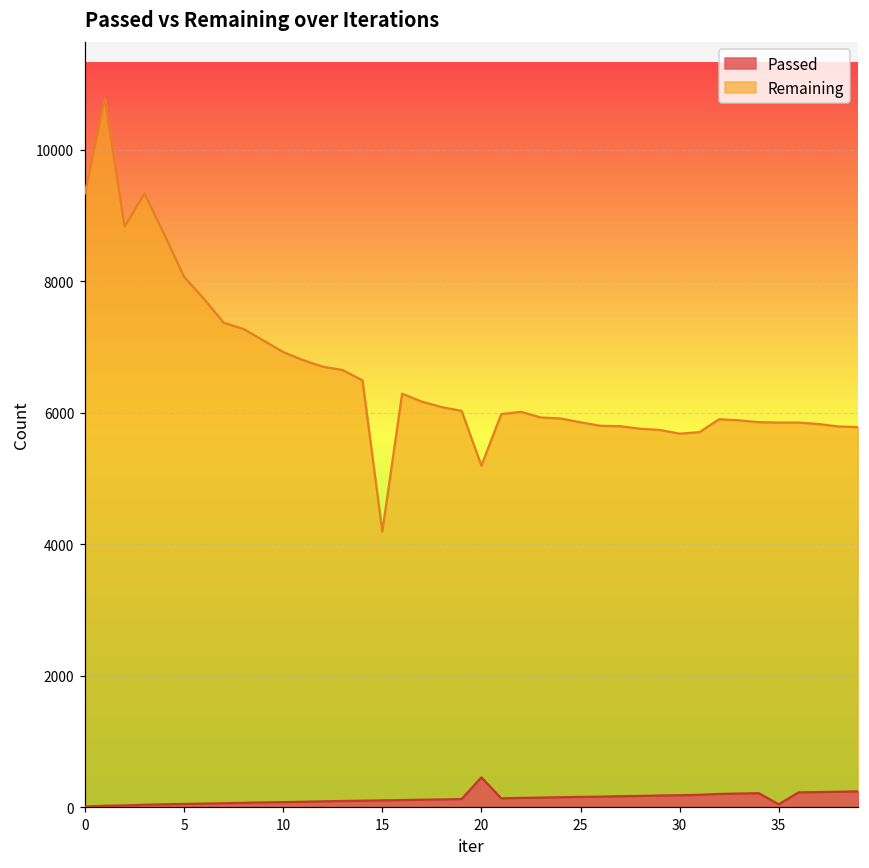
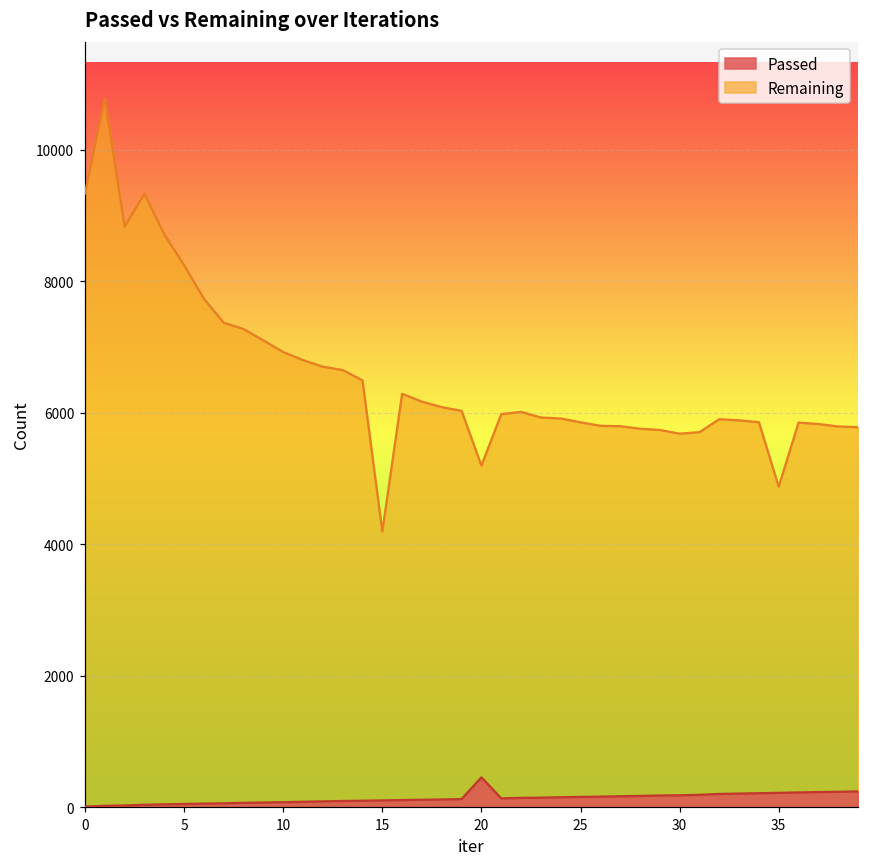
  {
    "Passed": {
      "0": 0,
      "5": 0,
      "10": 100,
      "15": 100,
      "20": 500,
      "25": 200,
      "30": 200,
-     "35": 0
+     "35": 200
    },
    "Remaining": {
      "0": 9300,
-     "5": 8100,
+     "5": 8200,
      "10": 6900,
      "15": 4200,
      "20": 5200,
      "25": 5900,
      "30": 5700,
-     "35": 5800
+     "35": 4900
    }
  }
